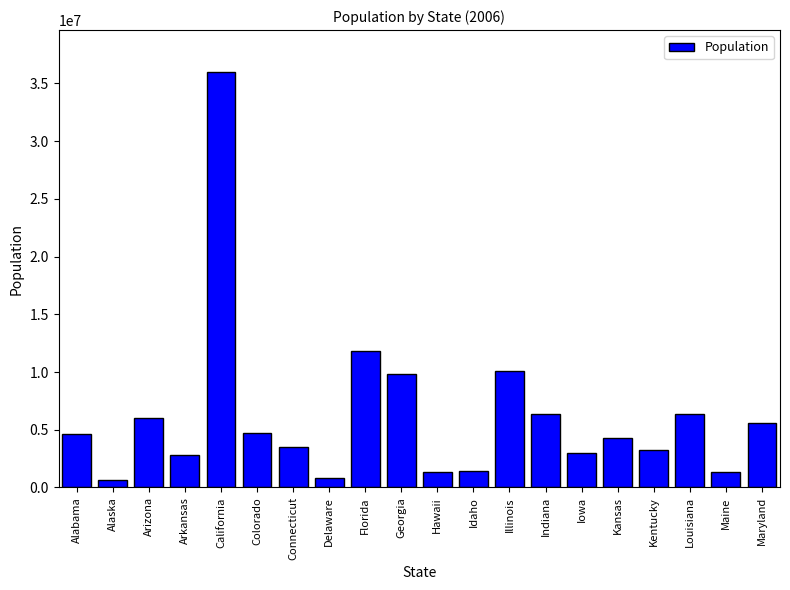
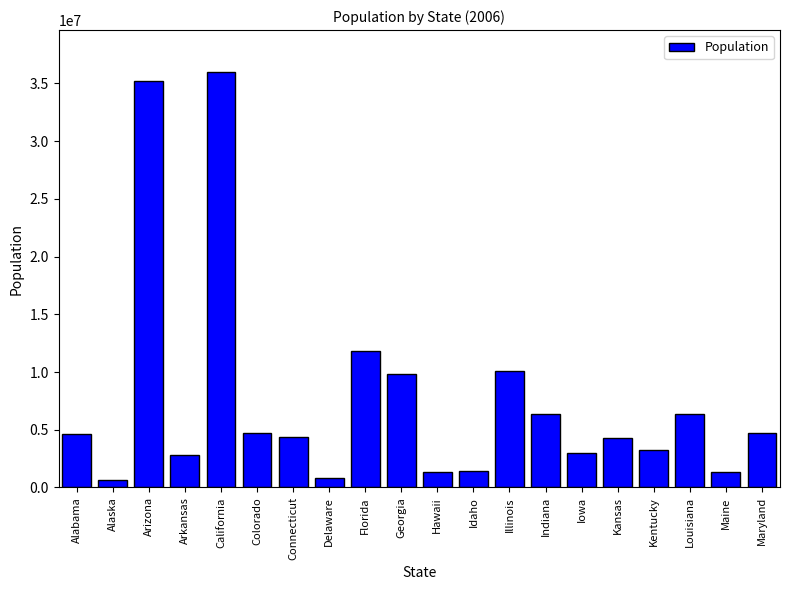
  {
    "Alabama": 4600000,
    "Alaska": 700000,
-   "Arizona": 6000000,
+   "Arizona": 35200000,
    "Arkansas": 2800000,
    "California": 36000000,
    "Colorado": 4700000,
-   "Connecticut": 3500000,
+   "Connecticut": 4400000,
    "Delaware": 900000,
    "Florida": 11800000,
    "Georgia": 9900000,
    "Hawaii": 1300000,
    "Idaho": 1500000,
    "Illinois": 10100000,
    "Indiana": 6300000,
    "Iowa": 3000000,
    "Kansas": 4300000,
    "Kentucky": 3200000,
    "Louisiana": 6400000,
    "Maine": 1300000,
-   "Maryland": 5600000
+   "Maryland": 4700000
  }
